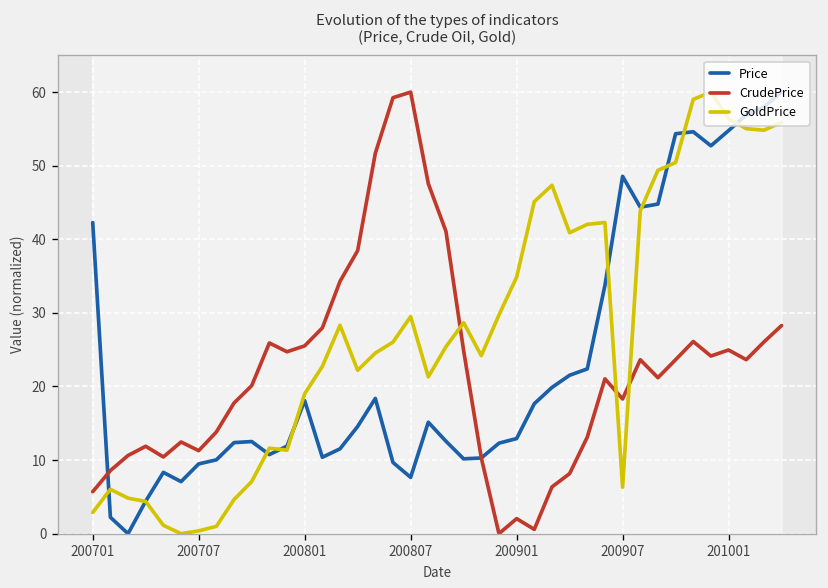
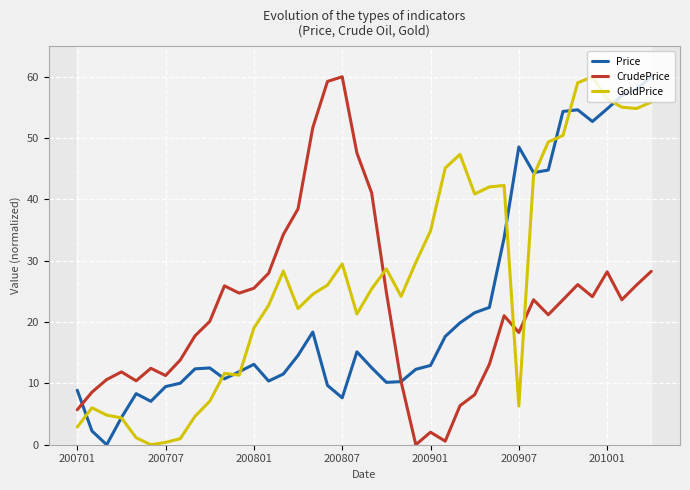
  {
    "Price": {
-     "200701": 42,
+     "200701": 9,
      "200707": 9,
-     "200801": 18,
+     "200801": 13,
      "200807": 8,
      "200901": 13,
      "200907": 49,
      "201001": 55
    },
    "CrudePrice": {
      "200701": 6,
      "200707": 11,
      "200801": 26,
      "200807": 60,
      "200901": 2,
      "200907": 18,
-     "201001": 25
+     "201001": 28
    },
    "GoldPrice": {
      "200701": 3,
      "200707": 0,
      "200801": 19,
      "200807": 29,
      "200901": 35,
      "200907": 6
    }
  }
